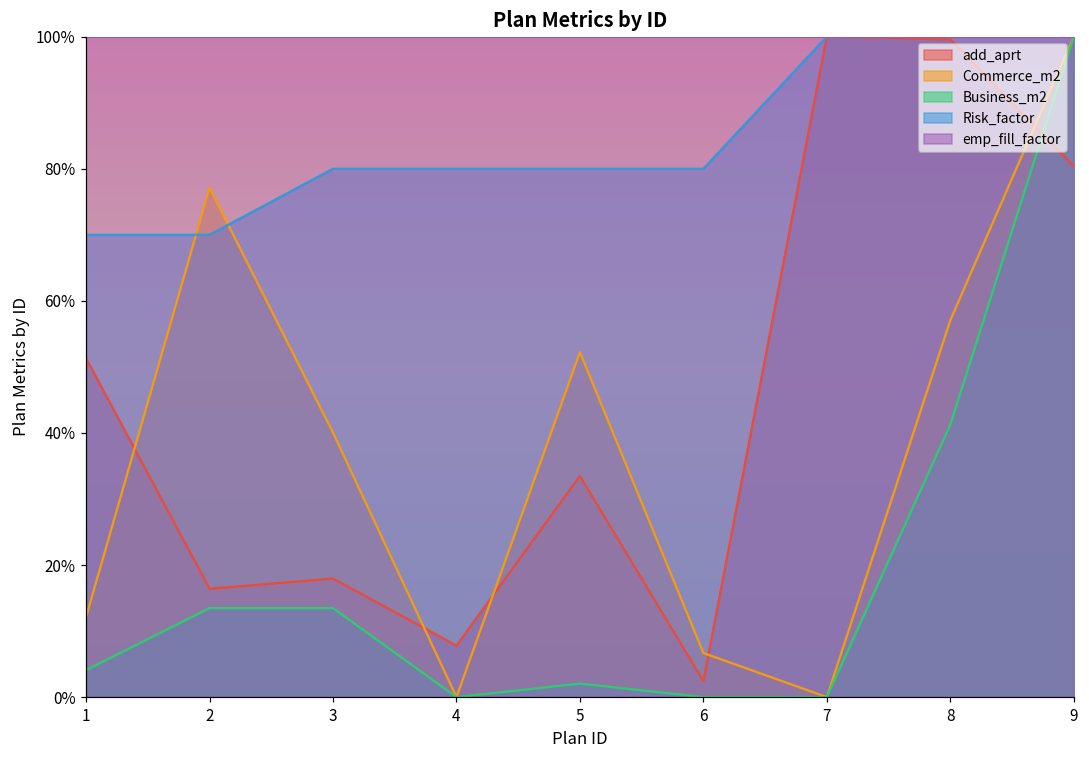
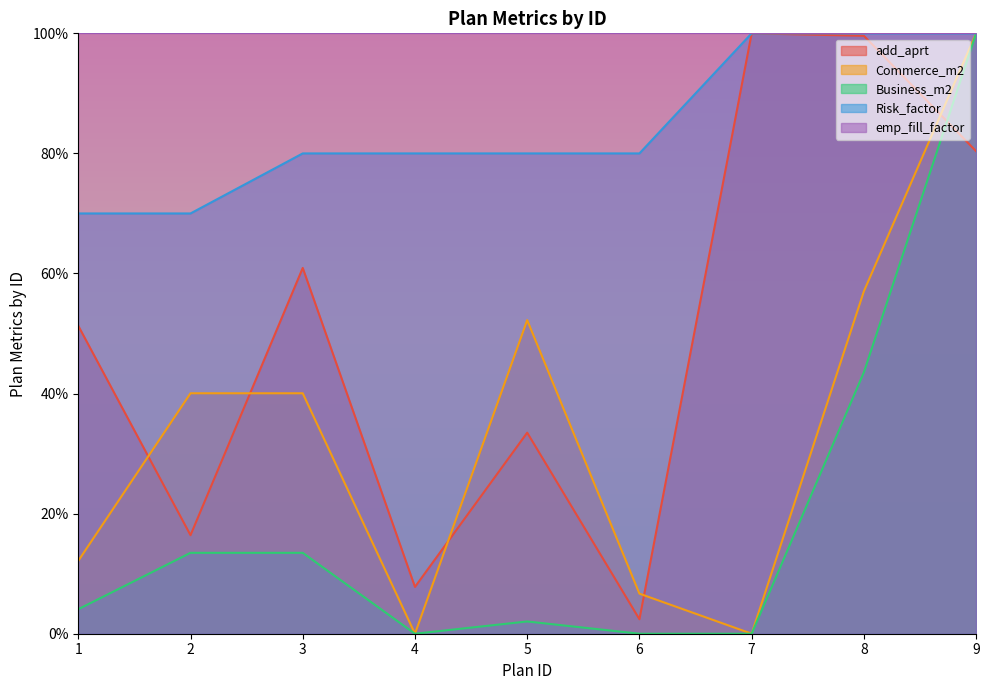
  {
    "add_aprt": {
      "1": "51%",
      "2": "16%",
-     "3": "18%",
+     "3": "61%",
      "4": "8%",
      "5": "33%",
      "6": "2%",
      "9": "80%"
    },
    "Commerce_m2": {
      "1": "12%",
-     "2": "77%",
+     "2": "40%",
      "3": "40%",
      "5": "52%",
      "6": "7%",
      "8": "57%"
    },
    "Business_m2": {
      "1": "4%",
      "2": "13%",
      "3": "13%",
      "5": "2%",
      "6": "0%",
-     "8": "41%"
+     "8": "44%"
    },
    "Risk_factor": {
      "1": "70%",
      "2": "70%",
      "3": "80%",
      "4": "80%",
      "5": "80%",
      "6": "80%"
    },
    "emp_fill_factor": {
      "1": "100%",
      "2": "100%",
      "3": "100%",
      "4": "100%",
      "5": "100%",
      "6": "100%"
    }
  }
